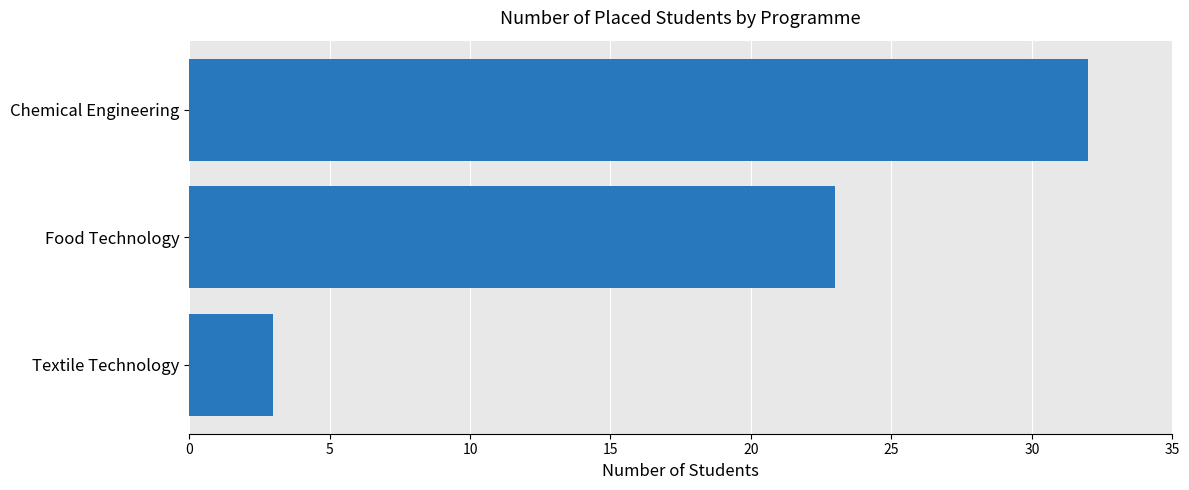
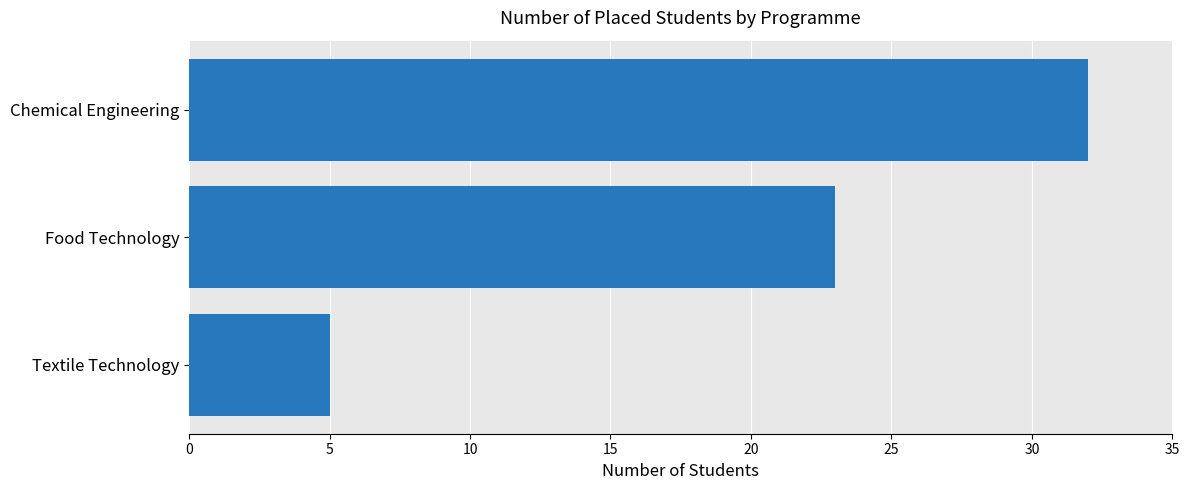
  {
    "Chemical Engineering": 32,
    "Food Technology": 23,
-   "Textile Technology": 3
+   "Textile Technology": 5
  }
